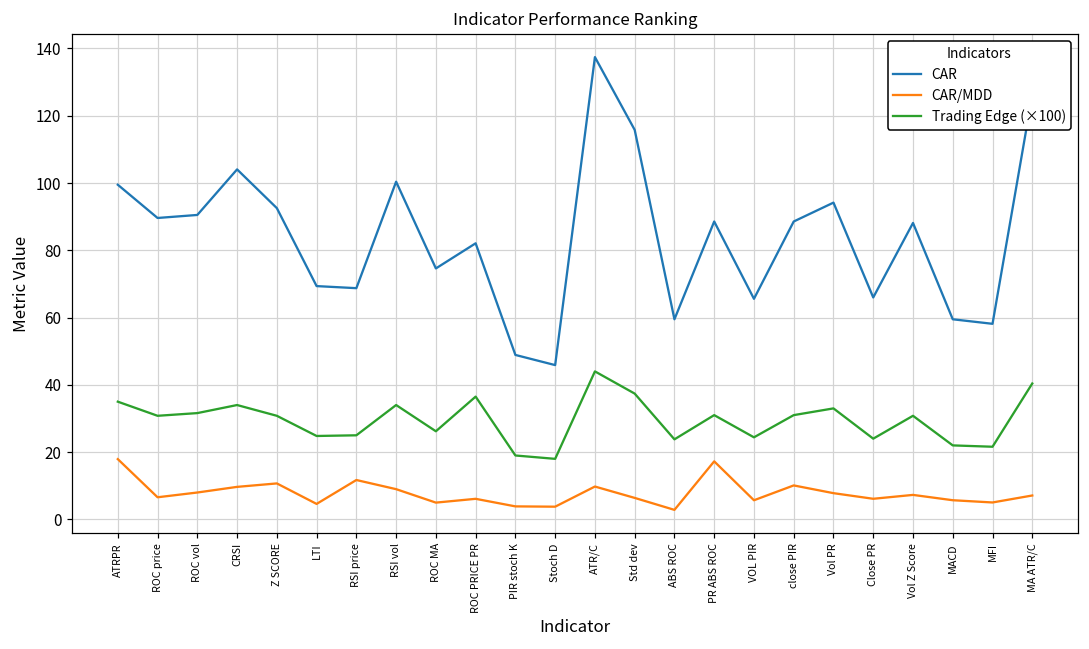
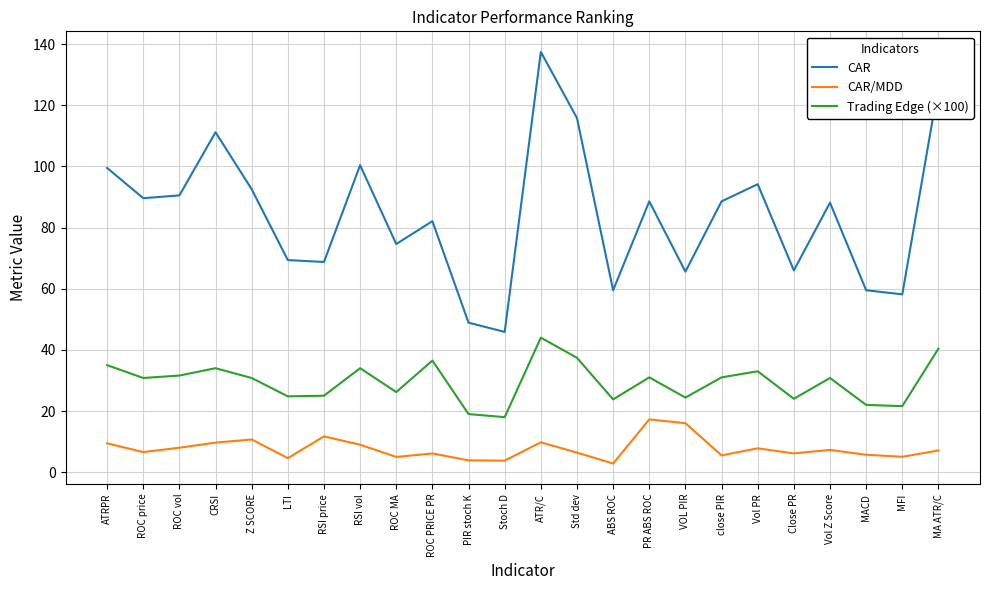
  {
    "CAR": {
      "ATRPR": 99,
      "ROC price": 90,
      "ROC vol": 91,
-     "CRSI": 104,
+     "CRSI": 111,
      "Z SCORE": 93,
      "LTI": 69,
      "RSI price": 69,
      "RSI vol": 100,
      "ROC MA": 75,
      "ROC PRICE PR": 82,
      "PIR stoch K": 49,
      "Stoch D": 46,
      "ATR/C": 137,
      "Std dev": 116,
      "ABS ROC": 59,
      "PR ABS ROC": 89,
      "VOL PIR": 66,
      "close PIR": 89,
      "Vol PR": 94,
      "Close PR": 66,
      "Vol Z Score": 88,
      "MACD": 59,
      "MFI": 58
    },
    "CAR/MDD": {
-     "ATRPR": 18,
+     "ATRPR": 9,
      "ROC price": 7,
      "ROC vol": 8,
      "CRSI": 10,
      "Z SCORE": 11,
      "LTI": 5,
      "RSI price": 12,
      "RSI vol": 9,
      "ROC MA": 5,
      "ROC PRICE PR": 6,
      "PIR stoch K": 4,
      "Stoch D": 4,
      "ATR/C": 10,
      "Std dev": 6,
      "ABS ROC": 3,
      "PR ABS ROC": 17,
-     "VOL PIR": 6,
-     "close PIR": 10,
+     "VOL PIR": 16,
+     "close PIR": 6,
      "Vol PR": 8,
      "Close PR": 6,
      "Vol Z Score": 7,
      "MACD": 6,
      "MFI": 5,
      "MA ATR/C": 7
    },
    "Trading Edge (×100)": {
      "ATRPR": 35,
      "ROC price": 31,
      "ROC vol": 32,
      "CRSI": 34,
      "Z SCORE": 31,
      "LTI": 25,
      "RSI price": 25,
      "RSI vol": 34,
      "ROC MA": 26,
      "ROC PRICE PR": 37,
      "PIR stoch K": 19,
      "Stoch D": 18,
      "ATR/C": 44,
      "Std dev": 37,
      "ABS ROC": 24,
      "PR ABS ROC": 31,
      "VOL PIR": 24,
      "close PIR": 31,
      "Vol PR": 33,
      "Close PR": 24,
      "Vol Z Score": 31,
      "MACD": 22,
      "MFI": 22,
      "MA ATR/C": 40
    }
  }
